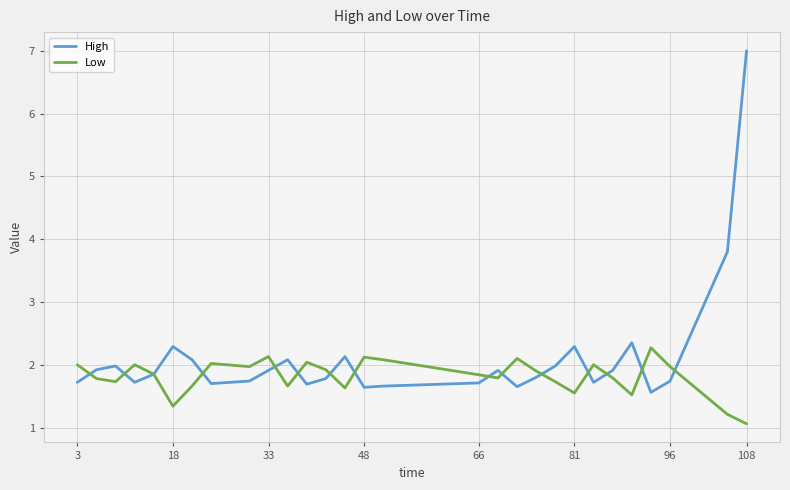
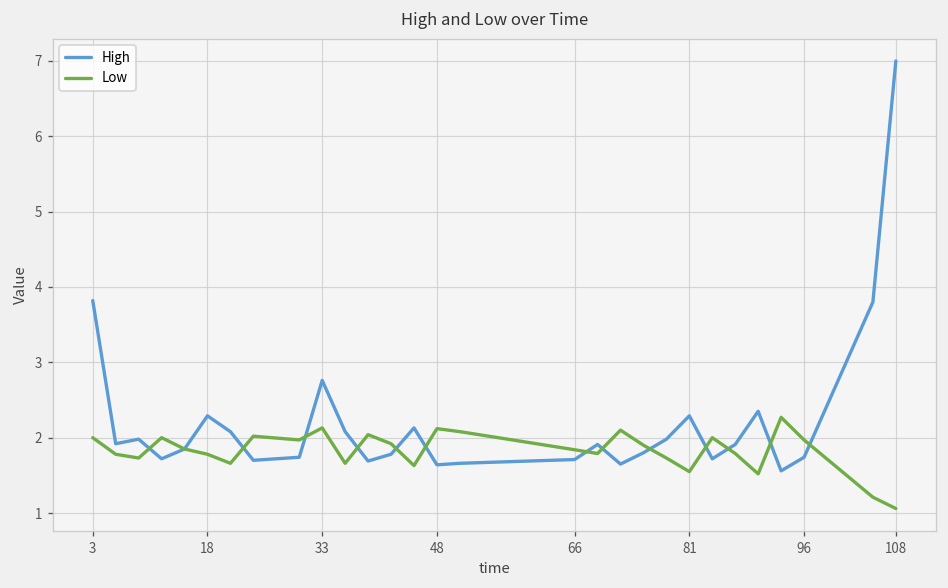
  {
    "High": {
-     "3": 1.7,
+     "3": 3.8,
      "18": 2.3,
-     "33": 1.9,
+     "33": 2.8,
      "48": 1.6,
      "66": 1.7,
      "81": 2.3,
      "96": 1.7,
      "108": 7.0
    },
    "Low": {
      "3": 2.0,
-     "18": 1.3,
+     "18": 1.8,
      "33": 2.1,
      "48": 2.1,
      "66": 1.8,
      "81": 1.6,
      "96": 2.0,
      "108": 1.1
    }
  }
